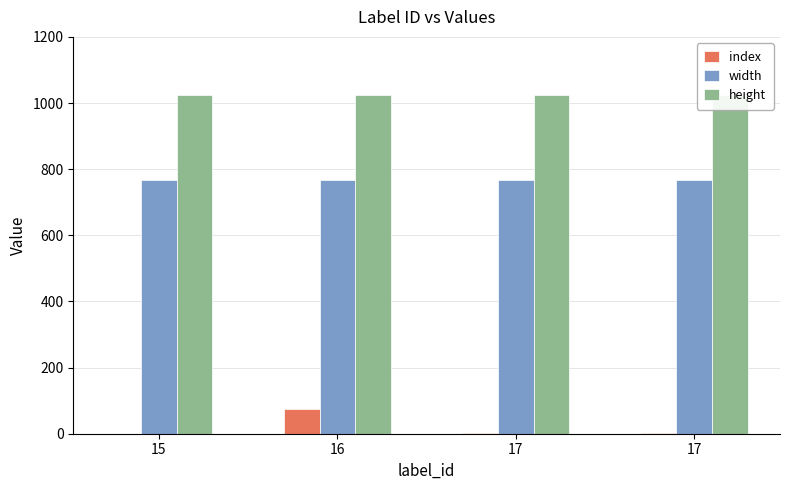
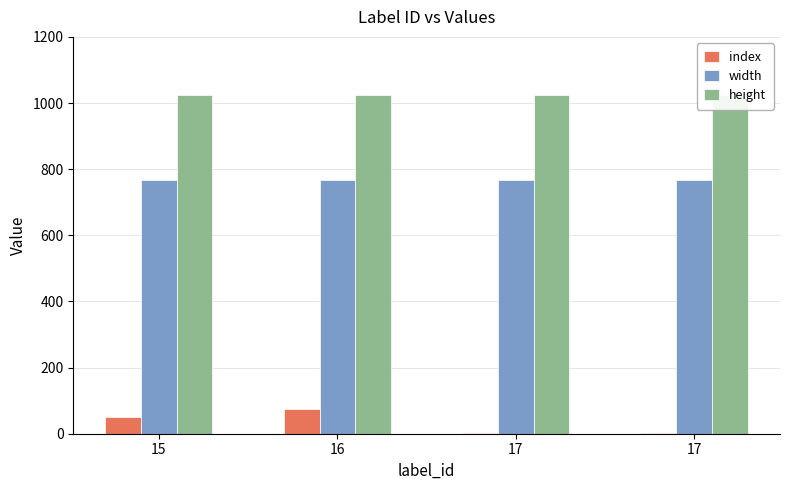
  {
    "index": {
-     "15": 0,
+     "15": 50,
      "16": 80
    },
    "width": {
      "15": 770,
      "16": 770
    },
    "height": {
      "15": 1020,
      "16": 1020
    }
  }
